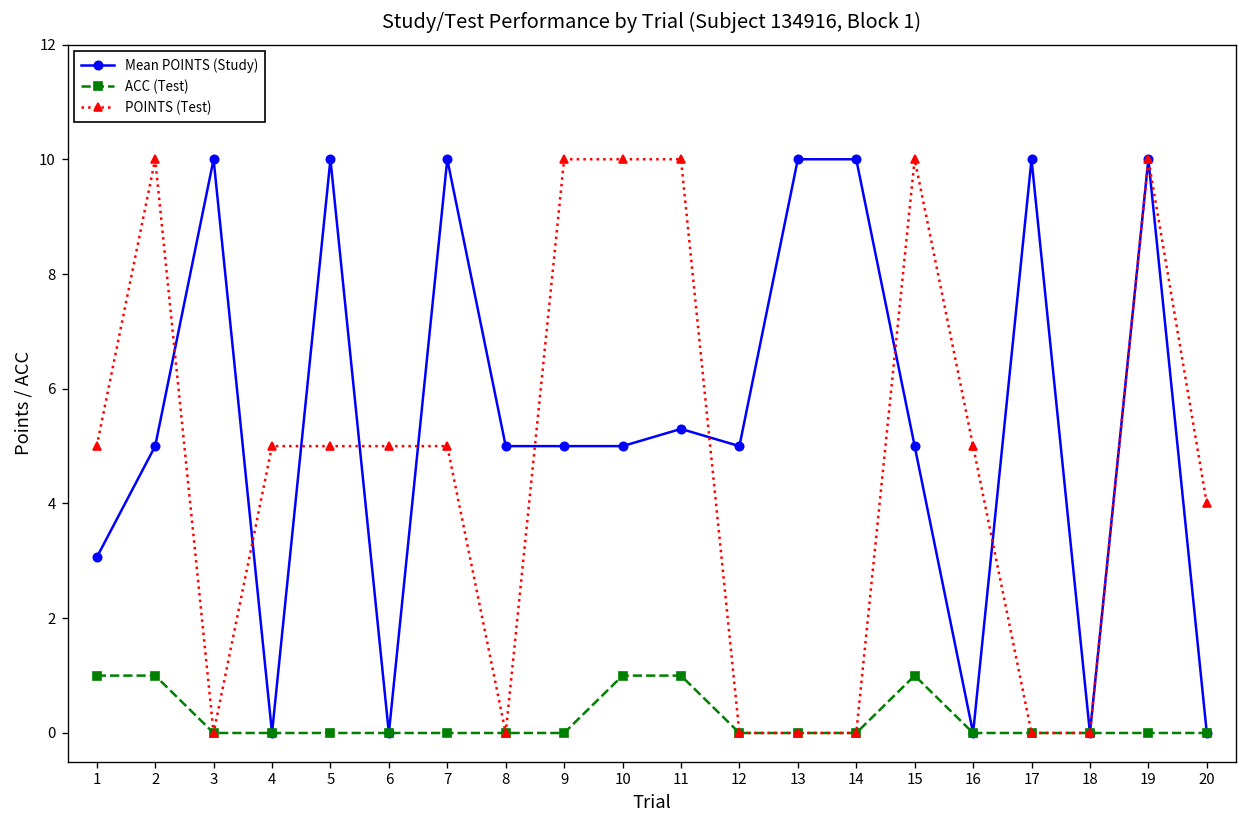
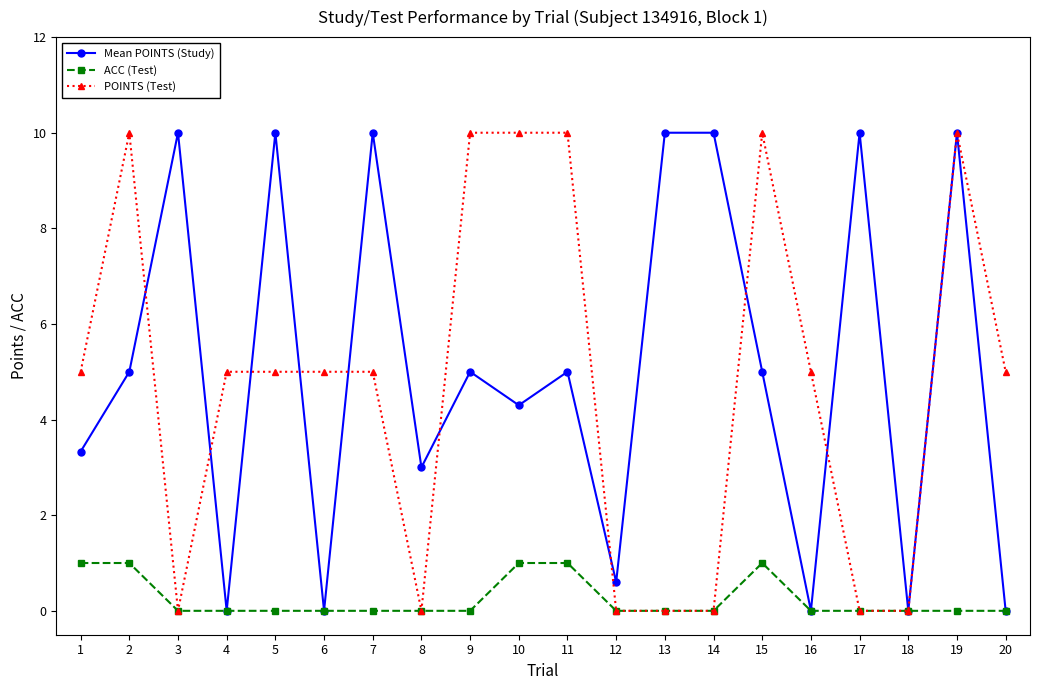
  {
    "Mean POINTS (Study)": {
-     "1": 3.1,
+     "1": 3.3,
      "2": 5.0,
      "3": 10.0,
      "5": 10.0,
      "7": 10.0,
-     "8": 5,
+     "8": 3,
      "9": 5.0,
-     "10": 5.0,
-     "11": 5.3,
-     "12": 5.0,
+     "10": 4.3,
+     "11": 5.0,
+     "12": 0.6,
      "13": 10.0,
      "14": 10.0,
      "15": 5.0,
      "17": 10.0
    },
    "ACC (Test)": {
      "1": 1.0,
      "2": 1.0,
      "5": 0.0,
      "7": 0.0,
      "9": 0.0,
      "10": 1.0,
      "11": 1.0,
      "15": 1.0,
      "19": 0.0
    },
    "POINTS (Test)": {
      "1": 5,
      "2": 10,
      "4": 5,
      "5": 5,
      "6": 5,
      "7": 5,
      "9": 10,
      "10": 10,
      "11": 10,
      "15": 10,
      "16": 5,
-     "20": 4
+     "20": 5
    }
  }
